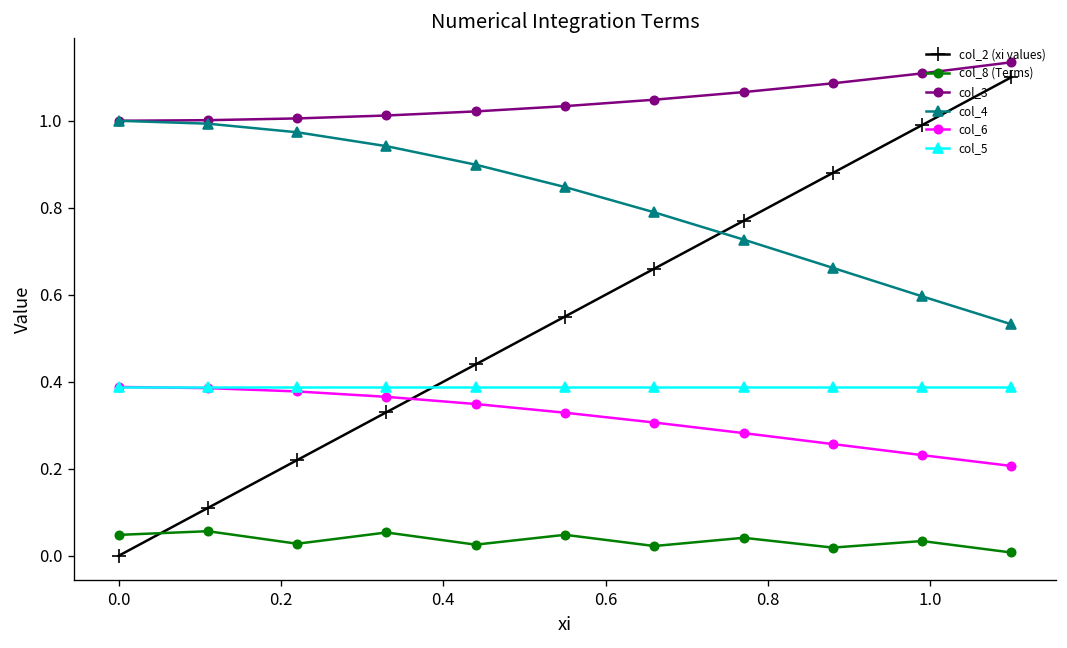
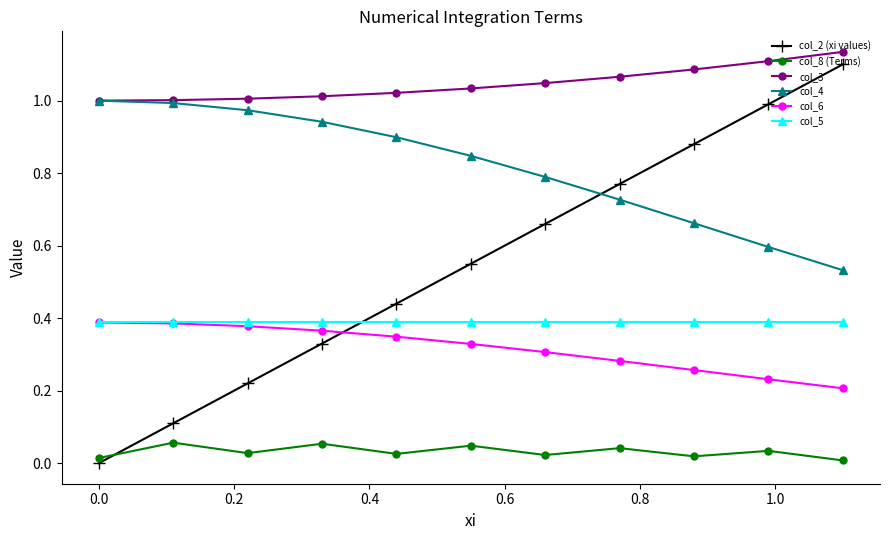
  {
    "col_2 (xi values)": {
      "0.0": 0.00
    },
    "col_8 (Terms)": {
-     "0.0": 0.05
+     "0.0": 0.01
    }
  }
